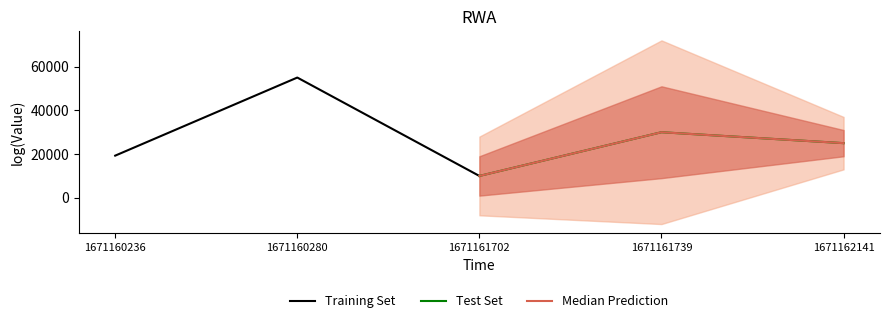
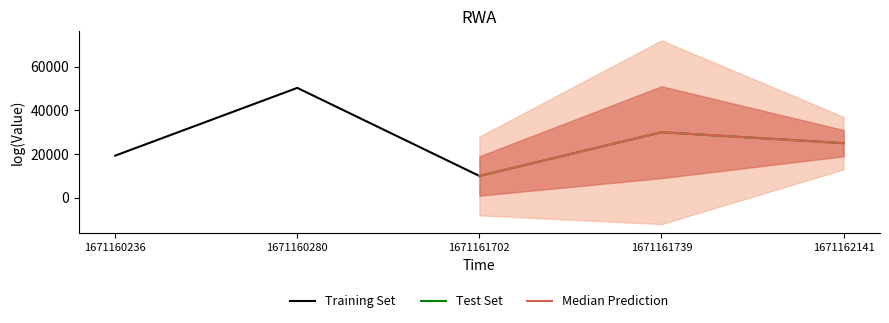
  {
    "Training Set": {
      "1671160236": 19000,
-     "1671160280": 55000
+     "1671160280": 50000
    }
  }
